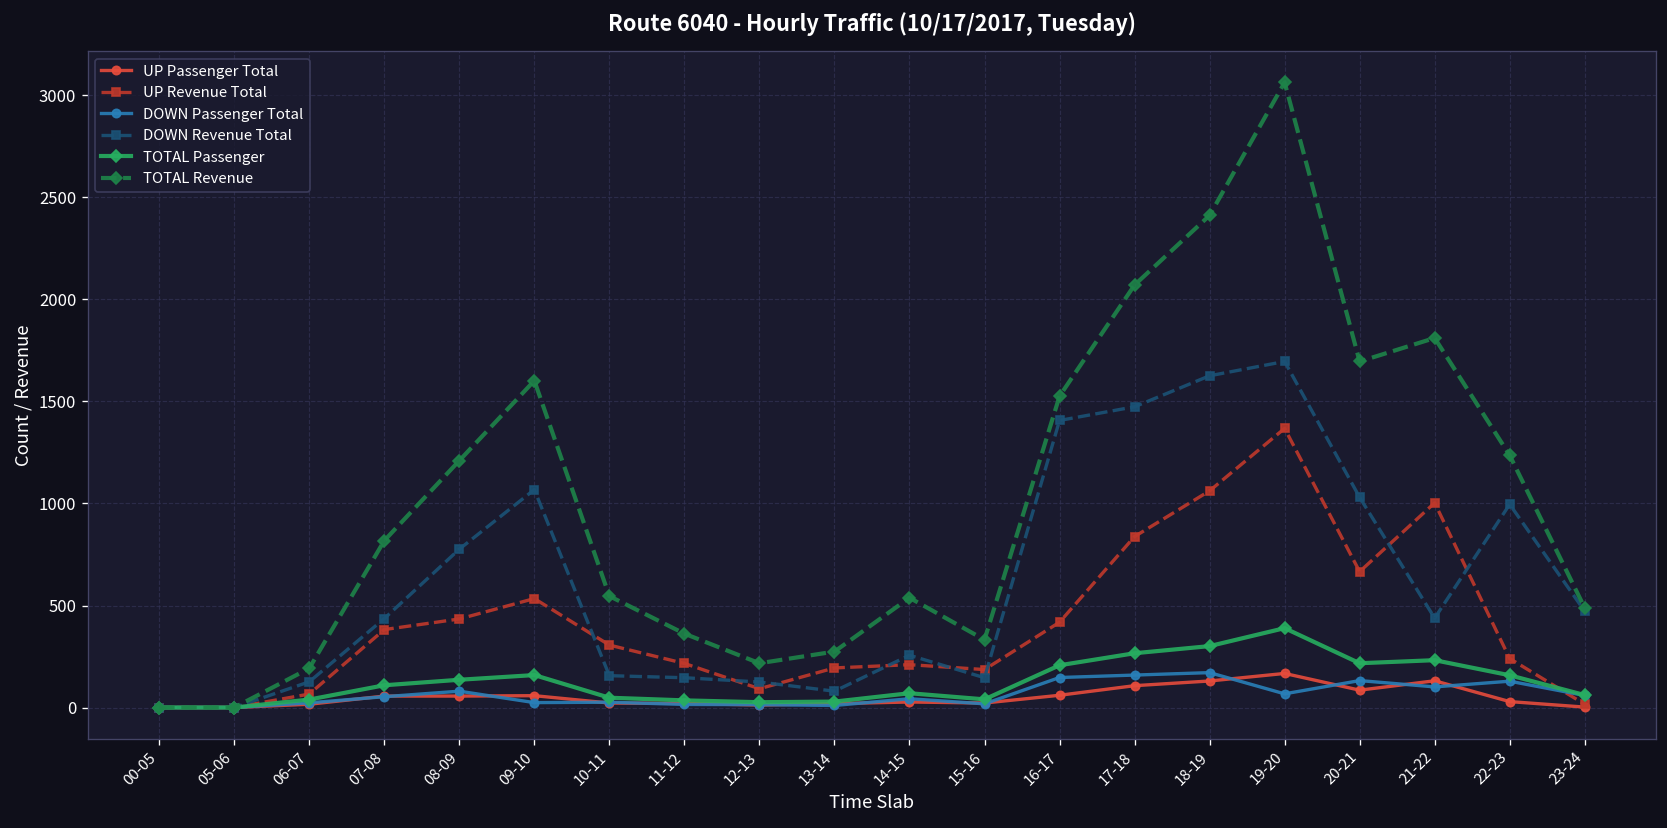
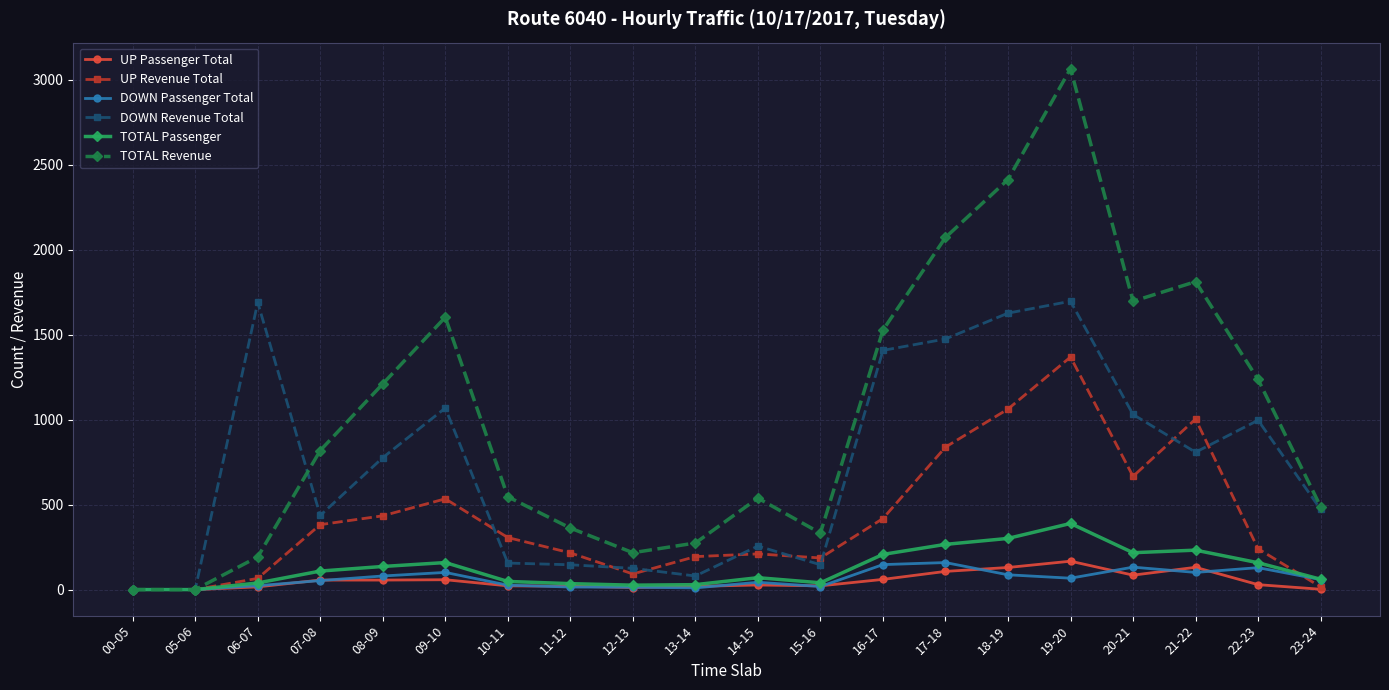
  {
    "DOWN Passenger Total": {
      "08-09": 80,
-     "09-10": 20,
+     "09-10": 100,
      "14-15": 40,
      "16-17": 150,
      "17-18": 160,
-     "18-19": 170,
+     "18-19": 90,
      "19-20": 70,
      "20-21": 130,
      "21-22": 100,
      "22-23": 130
    },
    "DOWN Revenue Total": {
-     "06-07": 130,
+     "06-07": 1690,
      "07-08": 440,
      "08-09": 780,
      "09-10": 1070,
      "10-11": 160,
      "11-12": 150,
      "12-13": 130,
      "13-14": 80,
      "14-15": 260,
      "15-16": 150,
      "16-17": 1410,
      "17-18": 1470,
      "18-19": 1630,
      "19-20": 1700,
      "20-21": 1030,
-     "21-22": 440,
+     "21-22": 810,
      "22-23": 1000,
      "23-24": 470
    }
  }
